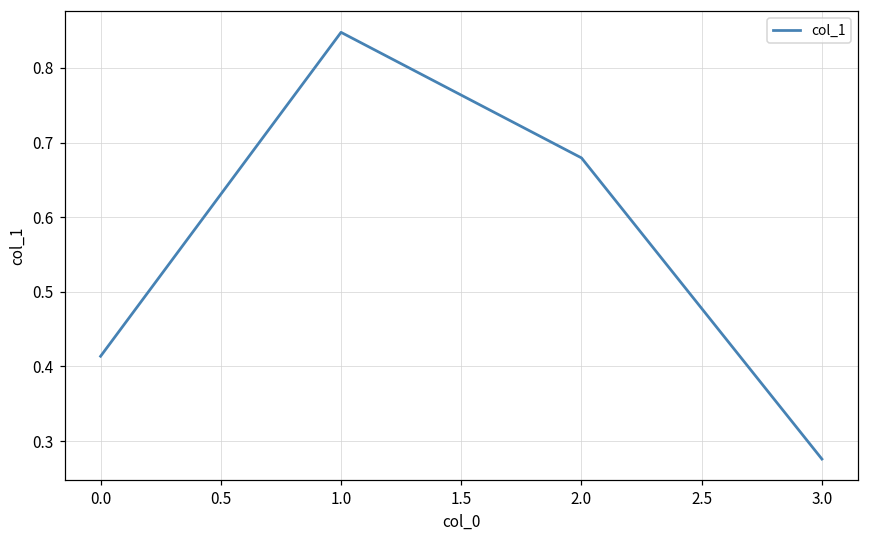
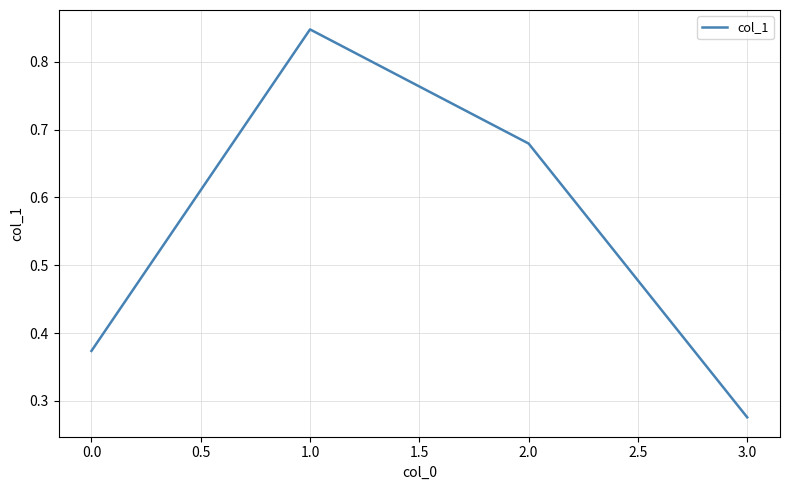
  {
-   "0.0": 0.41,
+   "0.0": 0.37,
    "1.0": 0.85,
    "2.0": 0.68,
    "3.0": 0.28
  }
